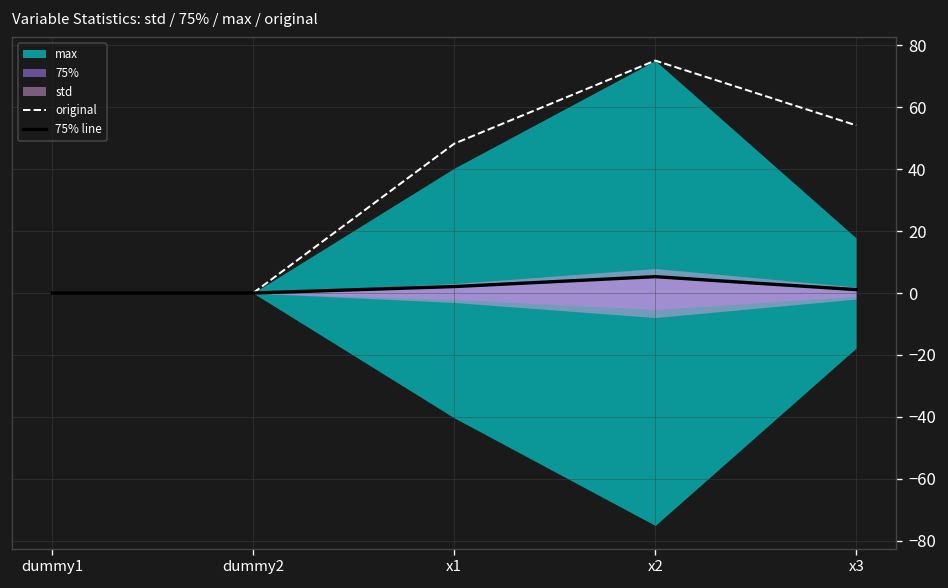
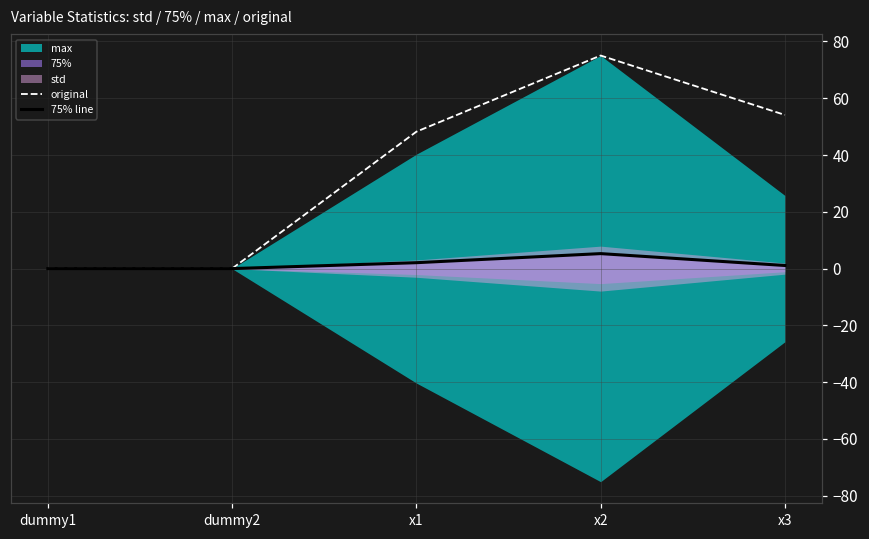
  {
    "original": {
      "x1": 48,
      "x3": 54
    },
    "max": {
-     "x3": 18
+     "x3": 26
    }
  }
